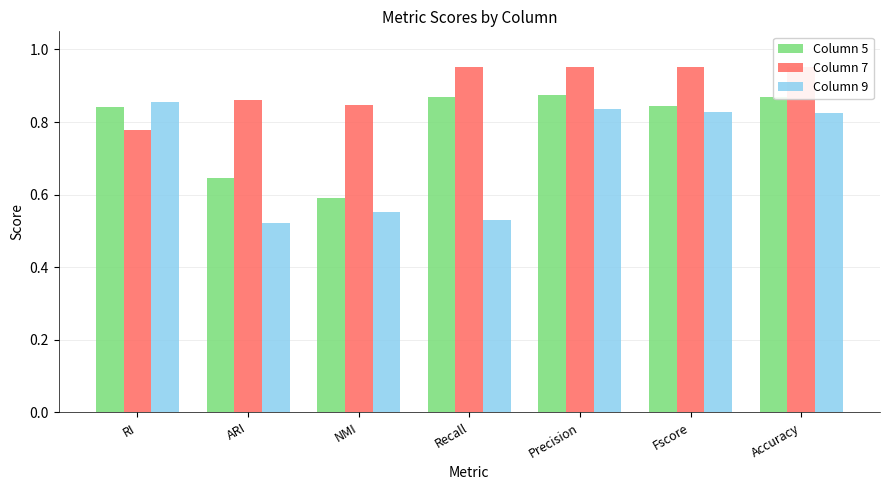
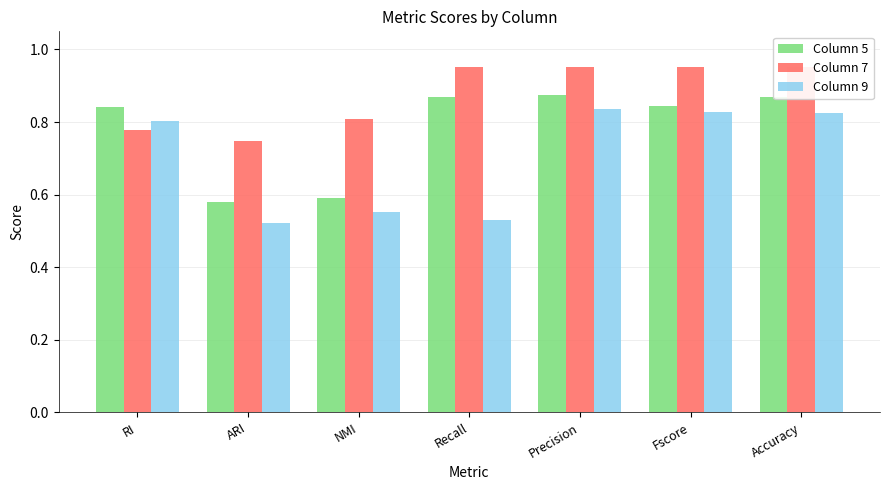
  {
    "Column 5": {
      "RI": 0.84,
-     "ARI": 0.64,
+     "ARI": 0.58,
      "NMI": 0.59,
      "Recall": 0.87,
      "Precision": 0.87,
      "Fscore": 0.84
    },
    "Column 7": {
      "RI": 0.78,
-     "ARI": 0.86,
-     "NMI": 0.85,
+     "ARI": 0.75,
+     "NMI": 0.81,
      "Recall": 0.95,
      "Precision": 0.95,
      "Fscore": 0.95
    },
    "Column 9": {
-     "RI": 0.86,
+     "RI": 0.80,
      "ARI": 0.52,
      "NMI": 0.55,
      "Recall": 0.53,
      "Precision": 0.84,
      "Fscore": 0.83,
      "Accuracy": 0.83
    }
  }
